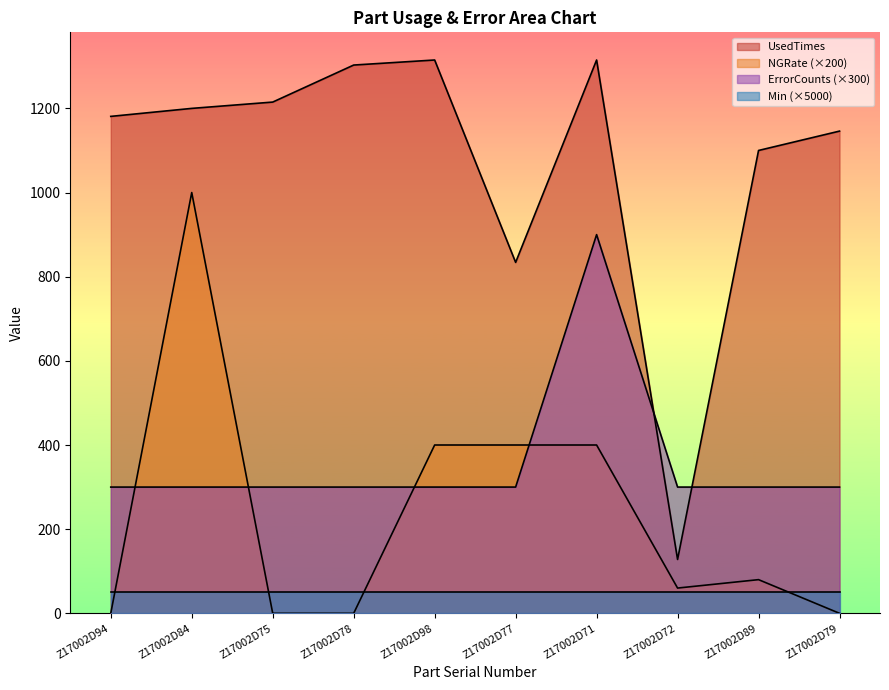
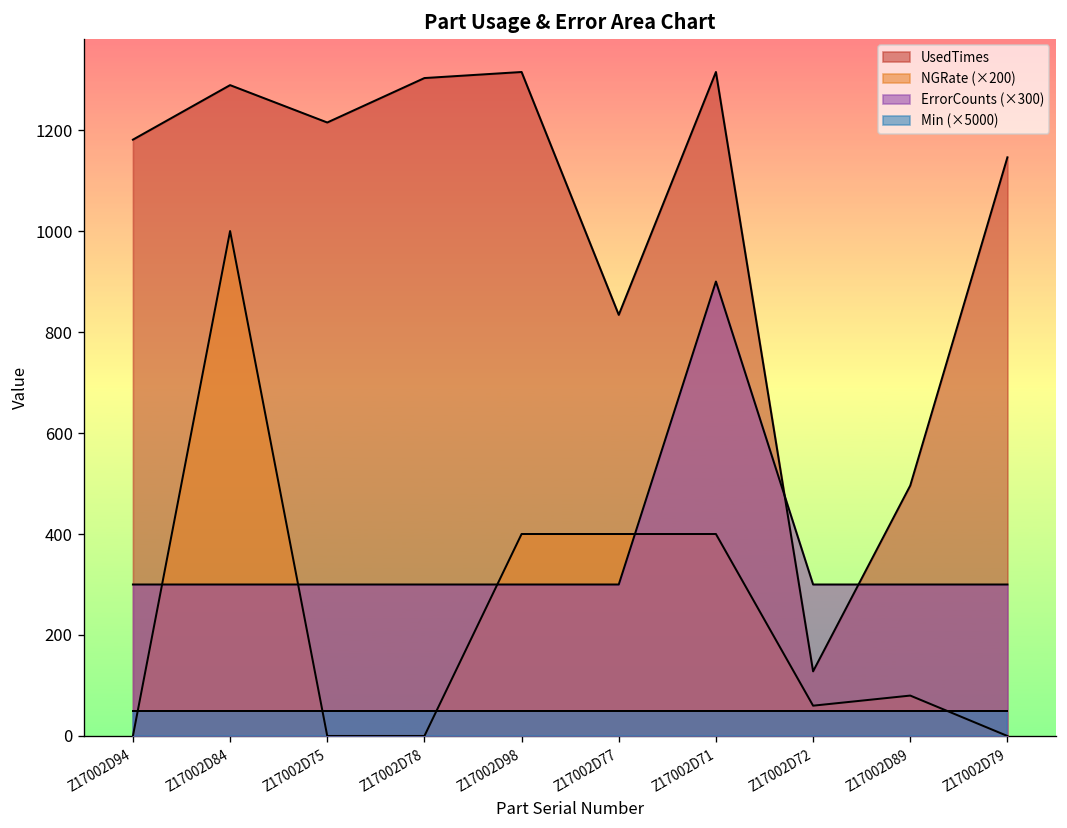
  {
    "UsedTimes": {
      "Z17002D94": 1180,
-     "Z17002D84": 1200,
+     "Z17002D84": 1290,
      "Z17002D75": 1220,
      "Z17002D78": 1300,
      "Z17002D98": 1320,
      "Z17002D77": 830,
      "Z17002D71": 1320,
      "Z17002D72": 130,
-     "Z17002D89": 1100,
+     "Z17002D89": 500,
      "Z17002D79": 1150
    },
    "NGRate (×200)": {
      "Z17002D94": 0,
      "Z17002D84": 1000,
      "Z17002D75": 0,
      "Z17002D78": 0,
      "Z17002D98": 400,
      "Z17002D77": 400,
      "Z17002D71": 400,
      "Z17002D72": 60,
      "Z17002D89": 80,
      "Z17002D79": 0
    },
    "ErrorCounts (×300)": {
      "Z17002D94": 300,
      "Z17002D84": 300,
      "Z17002D75": 300,
      "Z17002D78": 300,
      "Z17002D98": 300,
      "Z17002D77": 300,
      "Z17002D71": 900,
      "Z17002D72": 300,
      "Z17002D89": 300,
      "Z17002D79": 300
    },
    "Min (×5000)": {
      "Z17002D94": 50,
      "Z17002D84": 50,
      "Z17002D75": 50,
      "Z17002D78": 50,
      "Z17002D98": 50,
      "Z17002D77": 50,
      "Z17002D71": 50,
      "Z17002D72": 50,
      "Z17002D89": 50,
      "Z17002D79": 50
    }
  }
